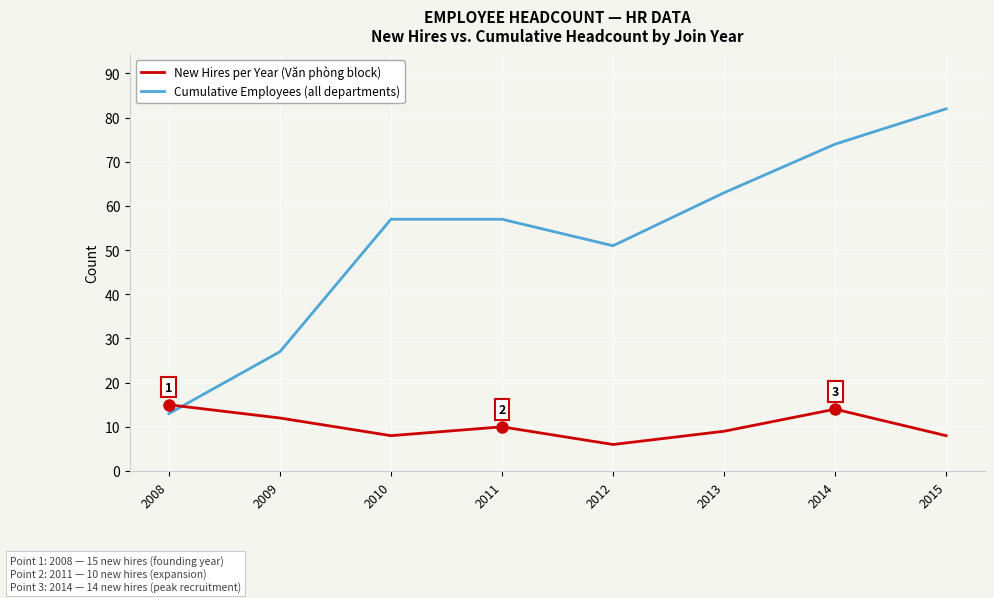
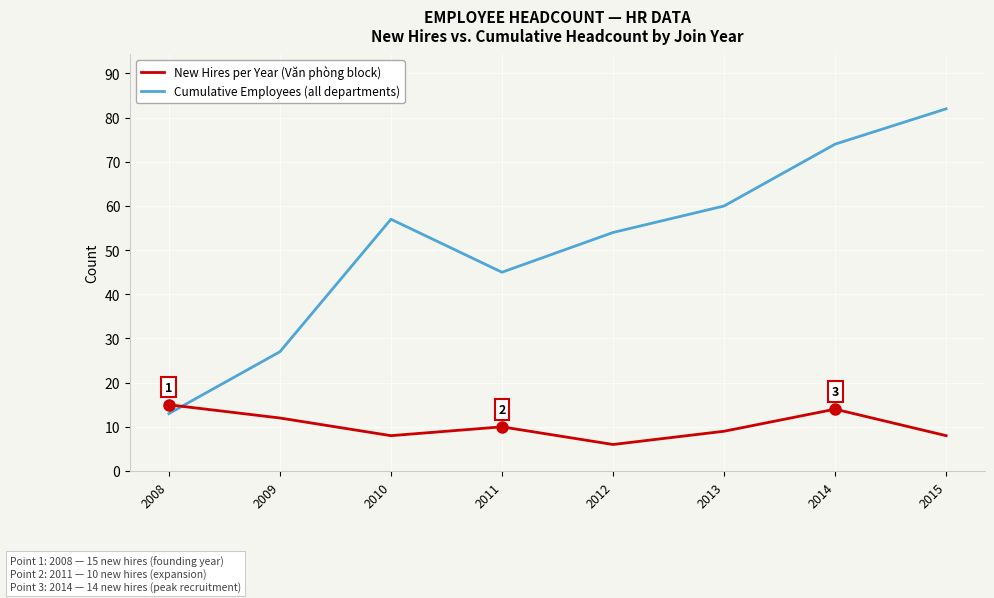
  {
    "Cumulative Employees (all departments)": {
      "2008": 13,
      "2009": 27,
      "2010": 57,
-     "2011": 57,
-     "2012": 51,
-     "2013": 63,
+     "2011": 45,
+     "2012": 54,
+     "2013": 60,
      "2014": 74,
      "2015": 82
    }
  }
